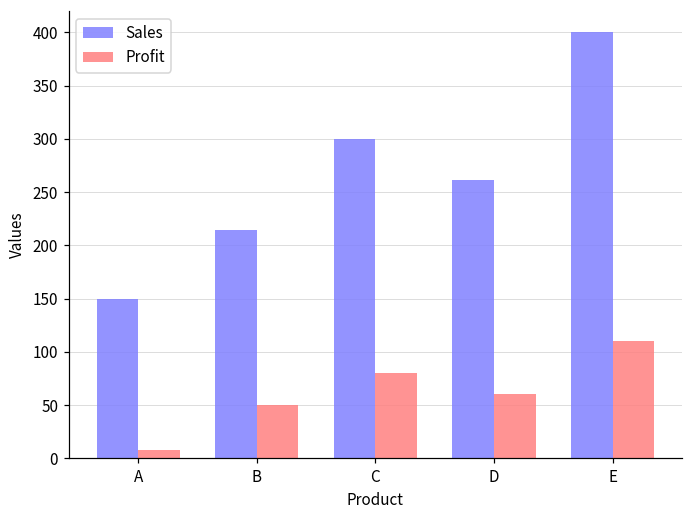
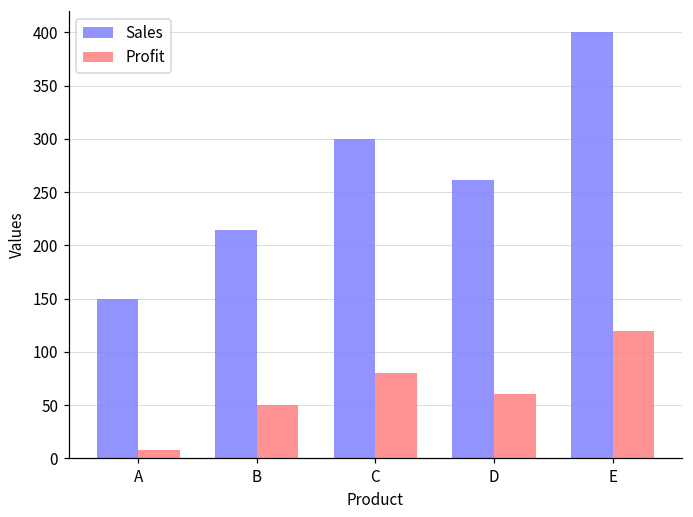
  {
    "Sales": {
      "A": 150,
      "B": 210,
      "C": 300,
      "D": 260,
      "E": 400
    },
    "Profit": {
      "A": 10,
      "B": 50,
      "C": 80,
      "D": 60,
-     "E": 110
+     "E": 120
    }
  }
